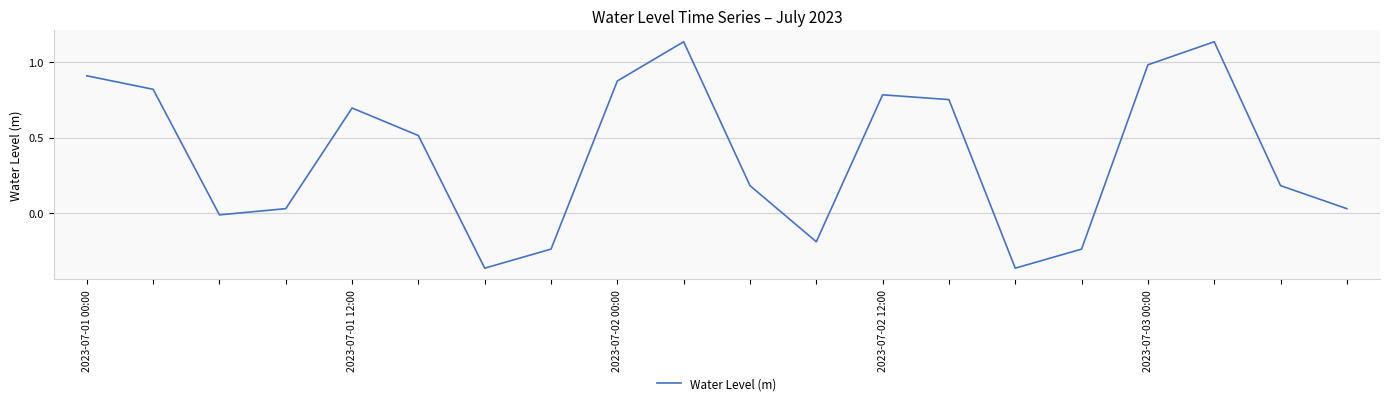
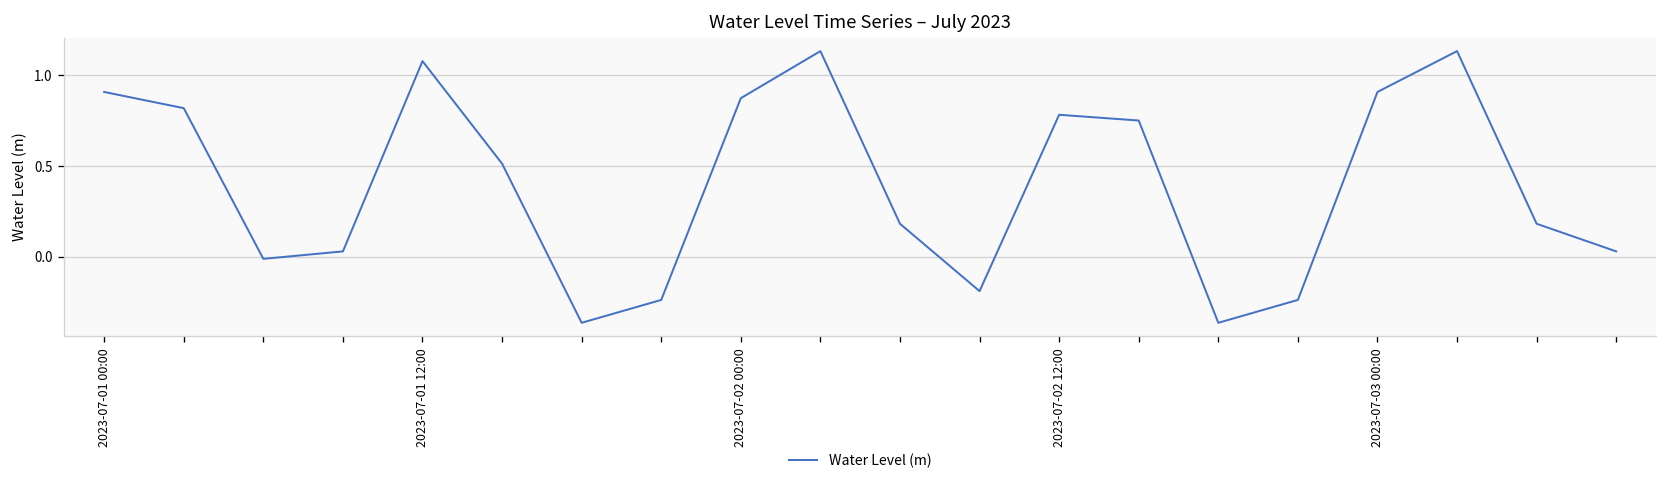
  {
    "2023-07-01 00:00": 0.91,
-   "2023-07-01 12:00": 0.70,
+   "2023-07-01 12:00": 1.08,
    "2023-07-02 00:00": 0.87,
    "2023-07-02 12:00": 0.78,
-   "2023-07-03 00:00": 0.98
+   "2023-07-03 00:00": 0.91
  }
